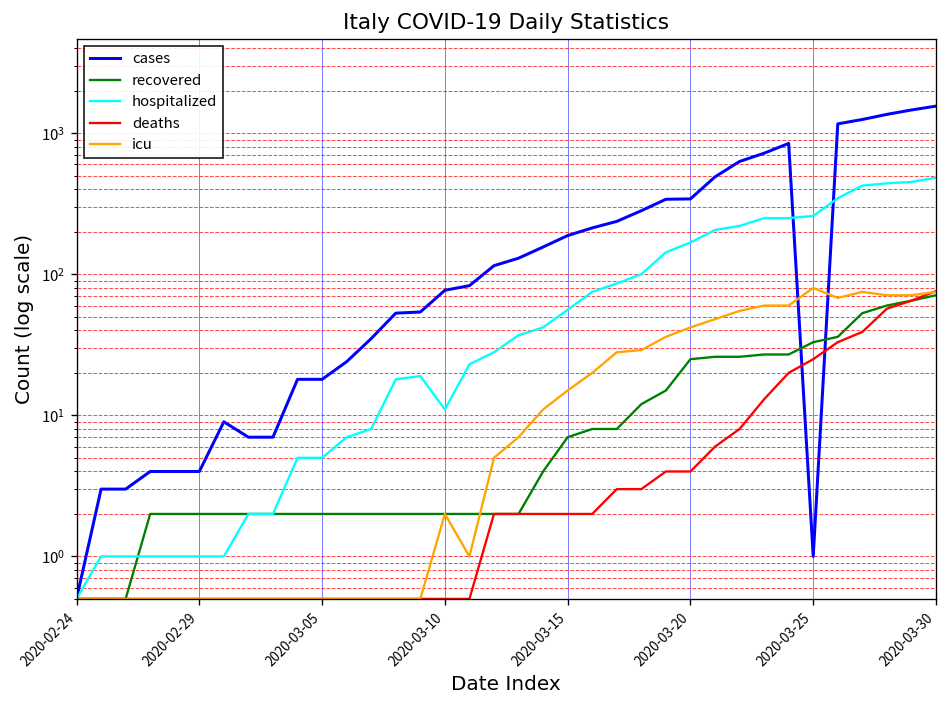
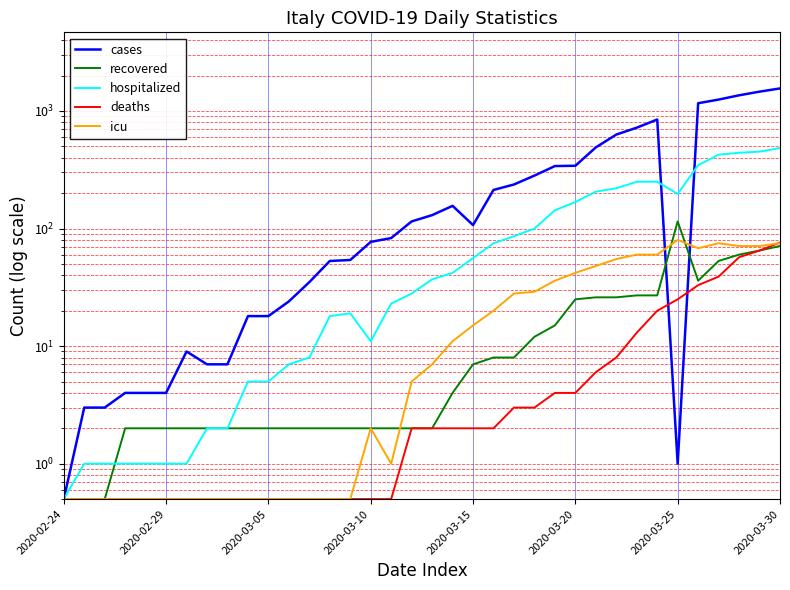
  {
    "cases": {
      "2020-02-29": 4,
      "2020-03-05": 18,
      "2020-03-10": 80,
-     "2020-03-15": 190,
+     "2020-03-15": 110,
      "2020-03-20": 340,
      "2020-03-25": 1,
      "2020-03-30": 1600
    },
    "recovered": {
      "2020-02-29": 2,
      "2020-03-05": 2,
      "2020-03-15": 7,
      "2020-03-20": 25,
-     "2020-03-25": 33,
+     "2020-03-25": 120,
      "2020-03-30": 70
    },
    "hospitalized": {
      "2020-02-29": 1,
      "2020-03-05": 5,
      "2020-03-10": 11,
      "2020-03-15": 60,
      "2020-03-20": 170,
-     "2020-03-25": 260,
+     "2020-03-25": 200,
      "2020-03-30": 480
    },
    "deaths": {
      "2020-03-10": 0.50,
      "2020-03-15": 2,
      "2020-03-20": 4,
      "2020-03-25": 25
    },
    "icu": {
      "2020-03-15": 15,
      "2020-03-20": 42,
      "2020-03-25": 80
    }
  }
